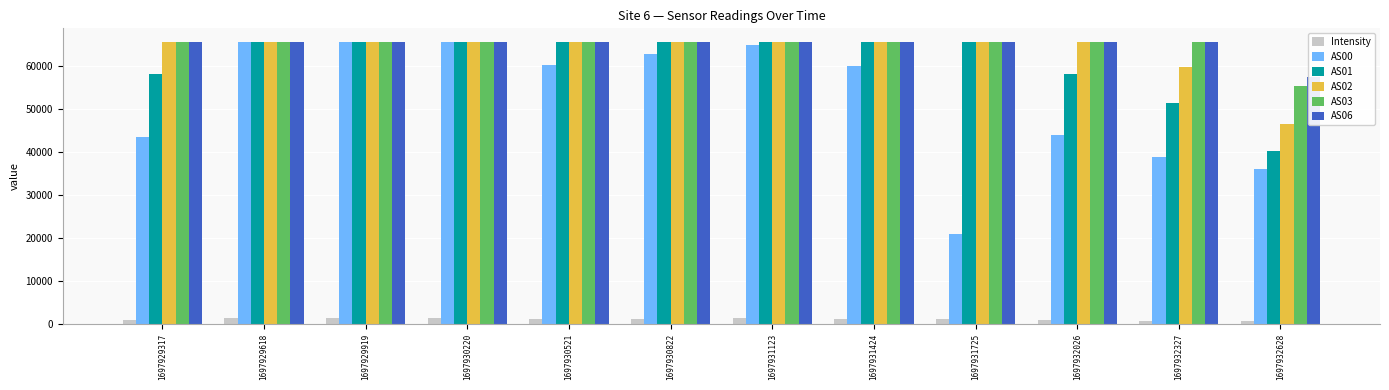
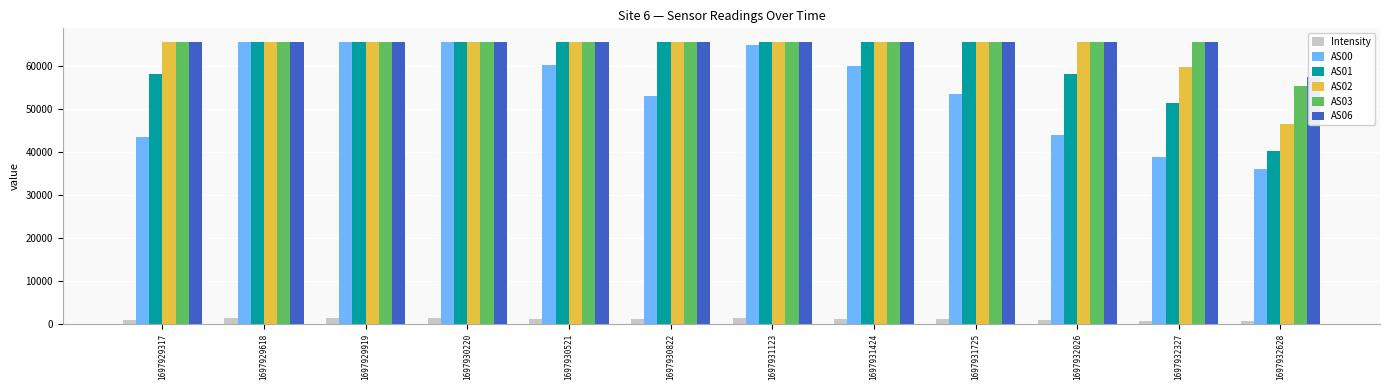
  {
    "Intensity": {
      "1697929317": 1000,
      "1697929618": 1000,
      "1697929919": 1000,
      "1697930220": 1000,
      "1697930521": 1000,
      "1697930822": 1000,
      "1697931123": 1000,
      "1697931424": 1000,
      "1697931725": 1000,
      "1697932026": 1000,
      "1697932327": 1000,
      "1697932628": 1000
    },
    "AS00": {
      "1697929317": 43000,
      "1697929618": 66000,
      "1697929919": 66000,
      "1697930220": 66000,
      "1697930521": 60000,
-     "1697930822": 63000,
+     "1697930822": 53000,
      "1697931123": 65000,
      "1697931424": 60000,
-     "1697931725": 21000,
+     "1697931725": 54000,
      "1697932026": 44000,
      "1697932327": 39000,
      "1697932628": 36000
    },
    "AS01": {
      "1697929317": 58000,
      "1697929618": 66000,
      "1697929919": 66000,
      "1697930220": 66000,
      "1697930521": 66000,
      "1697930822": 66000,
      "1697931123": 66000,
      "1697931424": 66000,
      "1697931725": 66000,
      "1697932026": 58000,
      "1697932327": 51000,
      "1697932628": 40000
    },
    "AS02": {
      "1697929317": 66000,
      "1697929618": 66000,
      "1697929919": 66000,
      "1697930220": 66000,
      "1697930521": 66000,
      "1697930822": 66000,
      "1697931123": 66000,
      "1697931424": 66000,
      "1697931725": 66000,
      "1697932026": 66000,
      "1697932327": 60000,
      "1697932628": 47000
    },
    "AS03": {
      "1697929317": 66000,
      "1697929618": 66000,
      "1697929919": 66000,
      "1697930220": 66000,
      "1697930521": 66000,
      "1697930822": 66000,
      "1697931123": 66000,
      "1697931424": 66000,
      "1697931725": 66000,
      "1697932026": 66000,
      "1697932327": 66000,
      "1697932628": 55000
    },
    "AS06": {
      "1697929317": 66000,
      "1697929618": 66000,
      "1697929919": 66000,
      "1697930220": 66000,
      "1697930521": 66000,
      "1697930822": 66000,
      "1697931123": 66000,
      "1697931424": 66000,
      "1697931725": 66000,
      "1697932026": 66000,
      "1697932327": 66000
    }
  }
